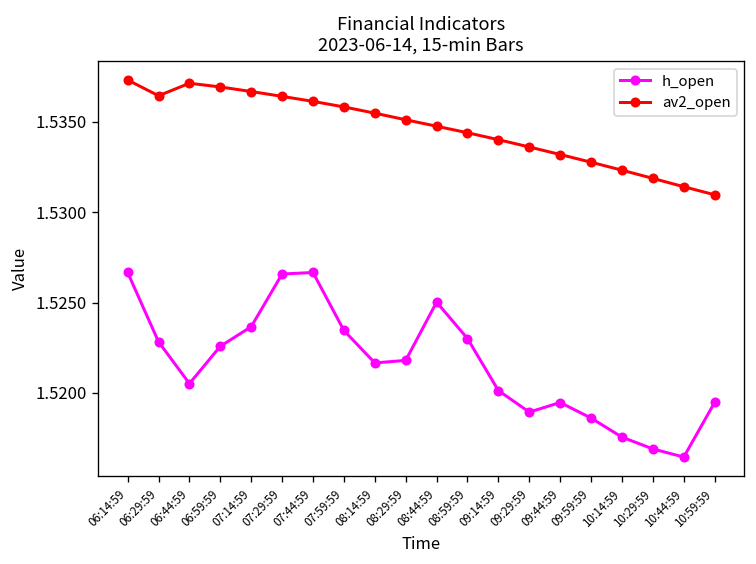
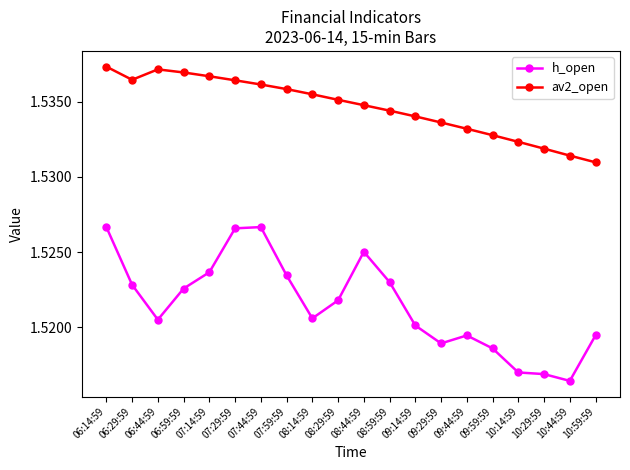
  {
    "h_open": {
      "06:14:59": 1.5267,
      "06:29:59": 1.5228,
      "06:44:59": 1.5205,
      "06:59:59": 1.5226,
      "07:14:59": 1.5237,
      "07:29:59": 1.5266,
      "07:44:59": 1.5267,
      "07:59:59": 1.5235,
-     "08:14:59": 1.5217,
+     "08:14:59": 1.5206,
      "08:29:59": 1.5218,
      "08:44:59": 1.5250,
      "08:59:59": 1.5230,
      "09:14:59": 1.5201,
      "09:29:59": 1.5189,
      "09:44:59": 1.5195,
      "09:59:59": 1.5186,
-     "10:14:59": 1.5176,
+     "10:14:59": 1.5170,
      "10:29:59": 1.5169,
      "10:44:59": 1.5165,
      "10:59:59": 1.5195
    },
    "av2_open": {
      "06:14:59": 1.5373,
      "06:29:59": 1.5364,
      "06:44:59": 1.5371,
      "06:59:59": 1.5369,
      "07:14:59": 1.5367,
      "07:29:59": 1.5364,
      "07:44:59": 1.5361,
      "07:59:59": 1.5358,
      "08:14:59": 1.5355,
      "08:29:59": 1.5351,
      "08:44:59": 1.5348,
      "08:59:59": 1.5344,
      "09:14:59": 1.5340,
      "09:29:59": 1.5336,
      "09:44:59": 1.5332,
      "09:59:59": 1.5328,
      "10:14:59": 1.5323,
      "10:29:59": 1.5319,
      "10:44:59": 1.5314,
      "10:59:59": 1.5310
    }
  }
